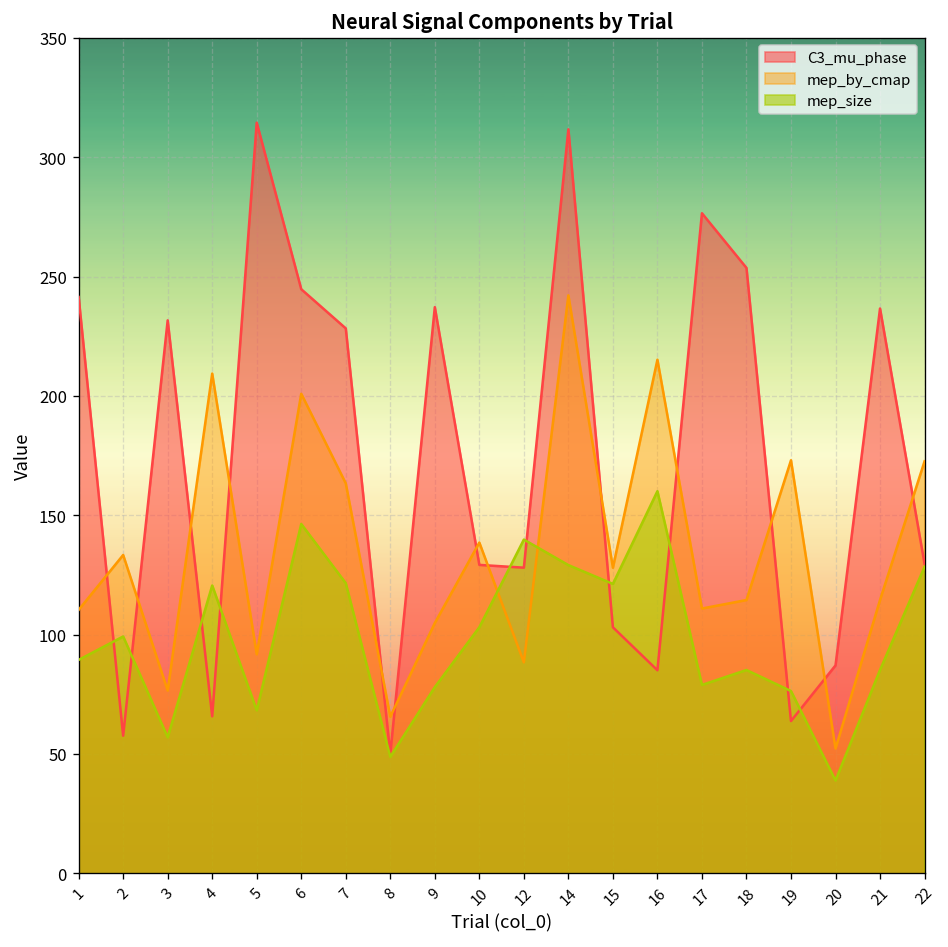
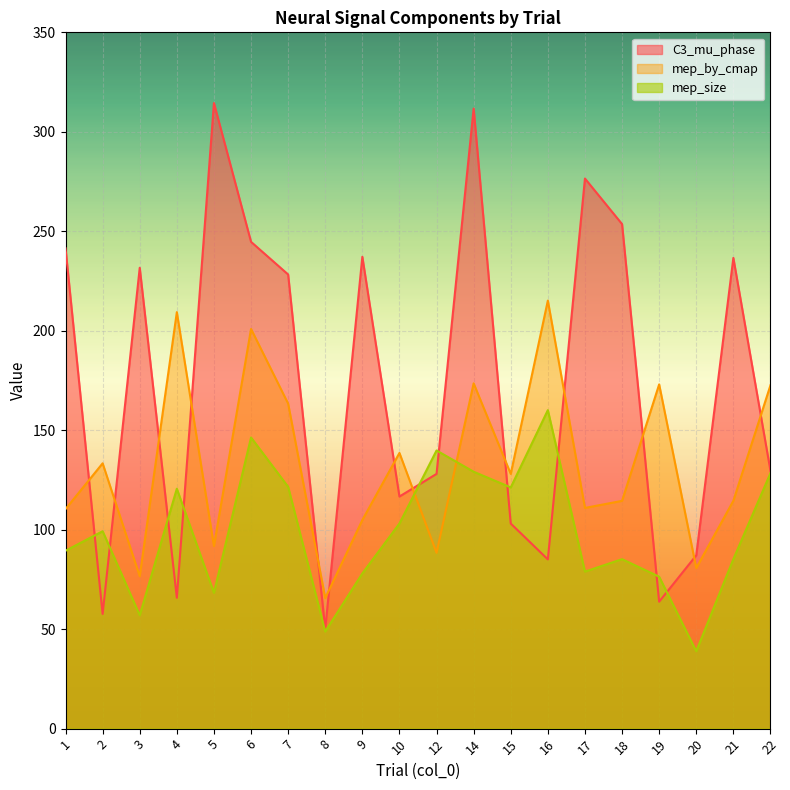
  {
    "C3_mu_phase": {
      "1": 241,
      "2": 58,
      "3": 232,
      "4": 66,
      "5": 314,
      "6": 245,
      "7": 228,
      "9": 237,
-     "10": 129,
+     "10": 117,
      "12": 128,
      "14": 312,
      "15": 103,
      "16": 85,
      "17": 277,
      "18": 254,
      "19": 64,
      "20": 87,
      "21": 237
    },
    "mep_by_cmap": {
      "1": 110,
      "2": 133,
      "3": 77,
      "4": 209,
      "5": 92,
      "6": 201,
      "7": 163,
      "8": 66,
      "9": 105,
      "10": 139,
      "12": 88,
-     "14": 242,
+     "14": 174,
      "15": 128,
      "16": 215,
      "17": 111,
      "18": 114,
      "19": 173,
-     "20": 52,
+     "20": 81,
      "21": 115,
      "22": 173
    },
    "mep_size": {
      "1": 89,
      "2": 99,
      "3": 57,
      "4": 121,
      "5": 68,
      "6": 146,
      "7": 122,
      "9": 78,
      "10": 103,
      "12": 140,
      "14": 129,
      "15": 121,
      "16": 160,
      "17": 79,
      "18": 85,
      "19": 76,
      "20": 39,
      "21": 85
    }
  }
